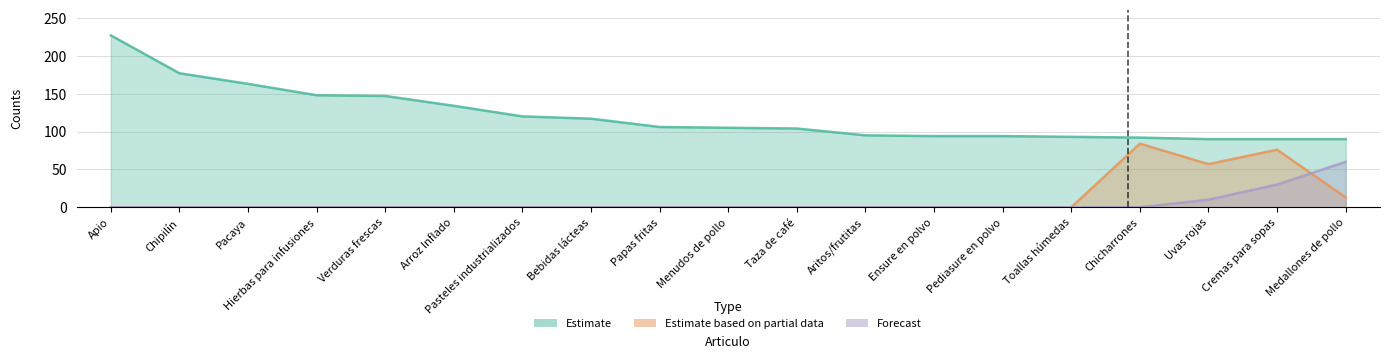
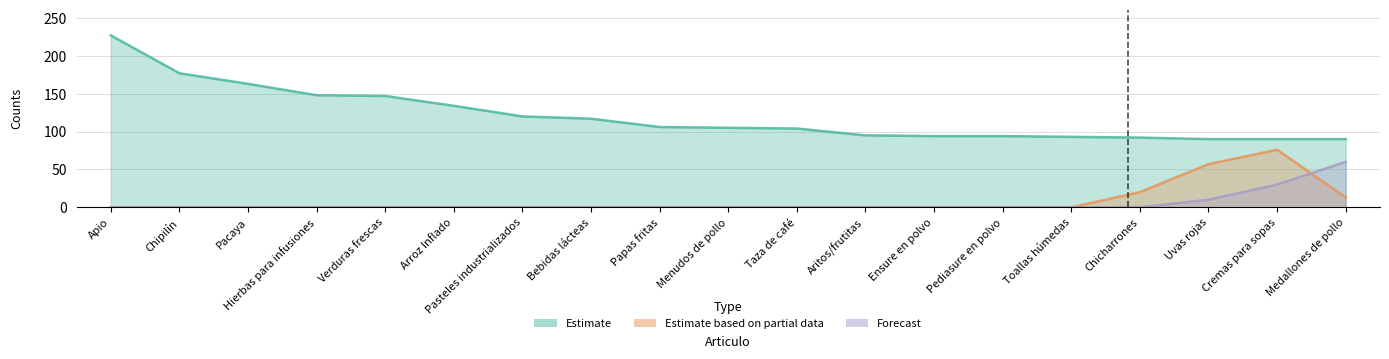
  {
    "Estimate based on partial data": {
-     "Chicharrones": 80,
+     "Chicharrones": 20,
      "Uvas rojas": 60,
      "Cremas para sopas": 80,
      "Medallones de pollo": 10
    }
  }
